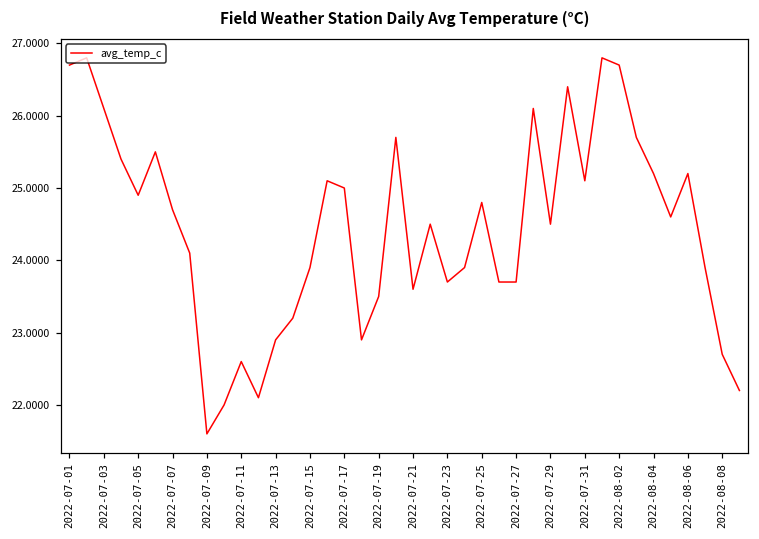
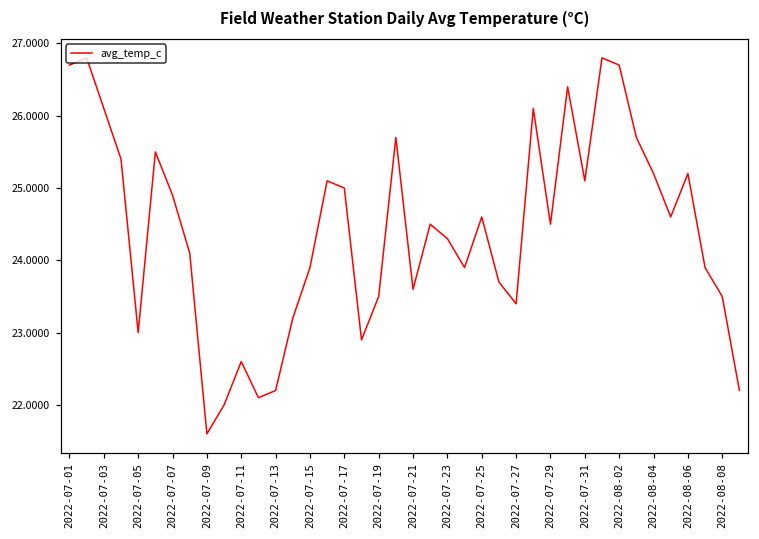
  {
    "2022-07-01": 26.7,
    "2022-07-03": 26.1,
-   "2022-07-05": 24.9,
-   "2022-07-07": 24.7,
+   "2022-07-05": 23.0,
+   "2022-07-07": 24.9,
    "2022-07-09": 21.6,
    "2022-07-11": 22.6,
-   "2022-07-13": 22.9,
+   "2022-07-13": 22.2,
    "2022-07-15": 23.9,
    "2022-07-17": 25.0,
    "2022-07-19": 23.5,
    "2022-07-21": 23.6,
-   "2022-07-23": 23.7,
-   "2022-07-25": 24.8,
-   "2022-07-27": 23.7,
+   "2022-07-23": 24.3,
+   "2022-07-25": 24.6,
+   "2022-07-27": 23.4,
    "2022-07-29": 24.5,
    "2022-07-31": 25.1,
    "2022-08-02": 26.7,
    "2022-08-04": 25.2,
    "2022-08-06": 25.2,
-   "2022-08-08": 22.7
+   "2022-08-08": 23.5
  }
